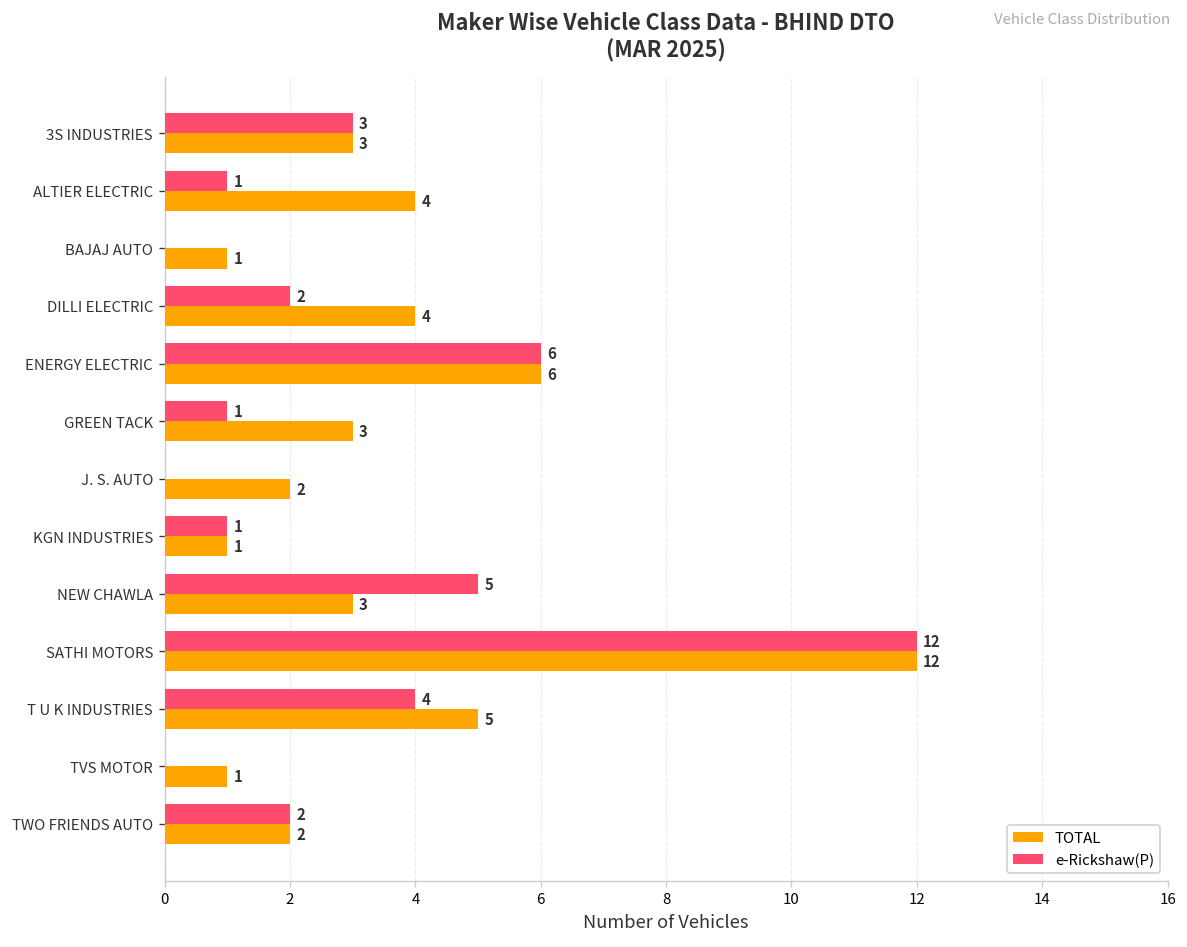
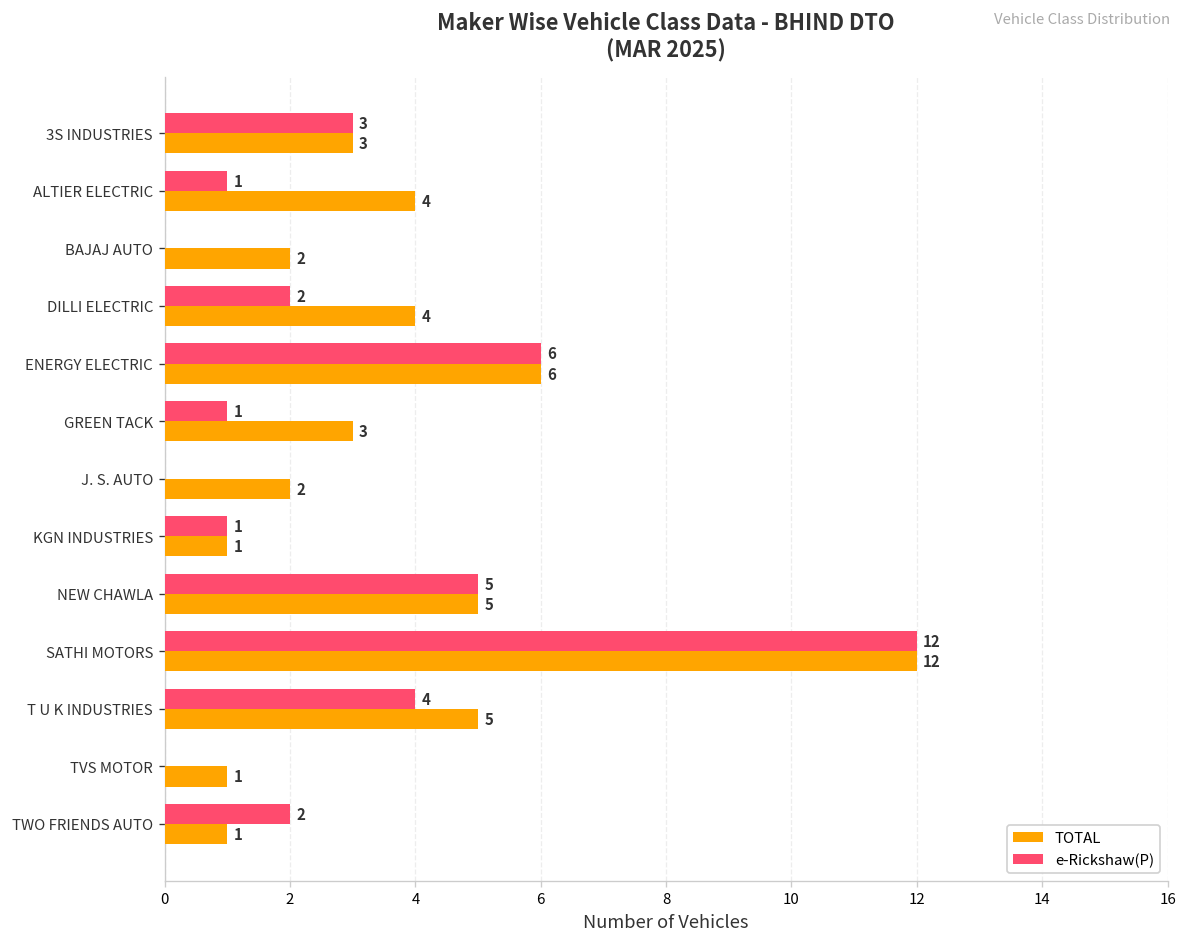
  {
    "TOTAL": {
      "3S INDUSTRIES": 3,
      "ALTIER ELECTRIC": 4,
-     "BAJAJ AUTO": 1,
+     "BAJAJ AUTO": 2,
      "DILLI ELECTRIC": 4,
      "ENERGY ELECTRIC": 6,
      "GREEN TACK": 3,
      "J. S. AUTO": 2,
      "KGN INDUSTRIES": 1,
-     "NEW CHAWLA": 3,
+     "NEW CHAWLA": 5,
      "SATHI MOTORS": 12,
      "T U K INDUSTRIES": 5,
      "TVS MOTOR": 1,
-     "TWO FRIENDS AUTO": 2
+     "TWO FRIENDS AUTO": 1
    },
    "e-Rickshaw(P)": {
      "3S INDUSTRIES": 3,
      "ALTIER ELECTRIC": 1,
      "DILLI ELECTRIC": 2,
      "ENERGY ELECTRIC": 6,
      "GREEN TACK": 1,
      "KGN INDUSTRIES": 1,
      "NEW CHAWLA": 5,
      "SATHI MOTORS": 12,
      "T U K INDUSTRIES": 4,
      "TWO FRIENDS AUTO": 2
    }
  }
